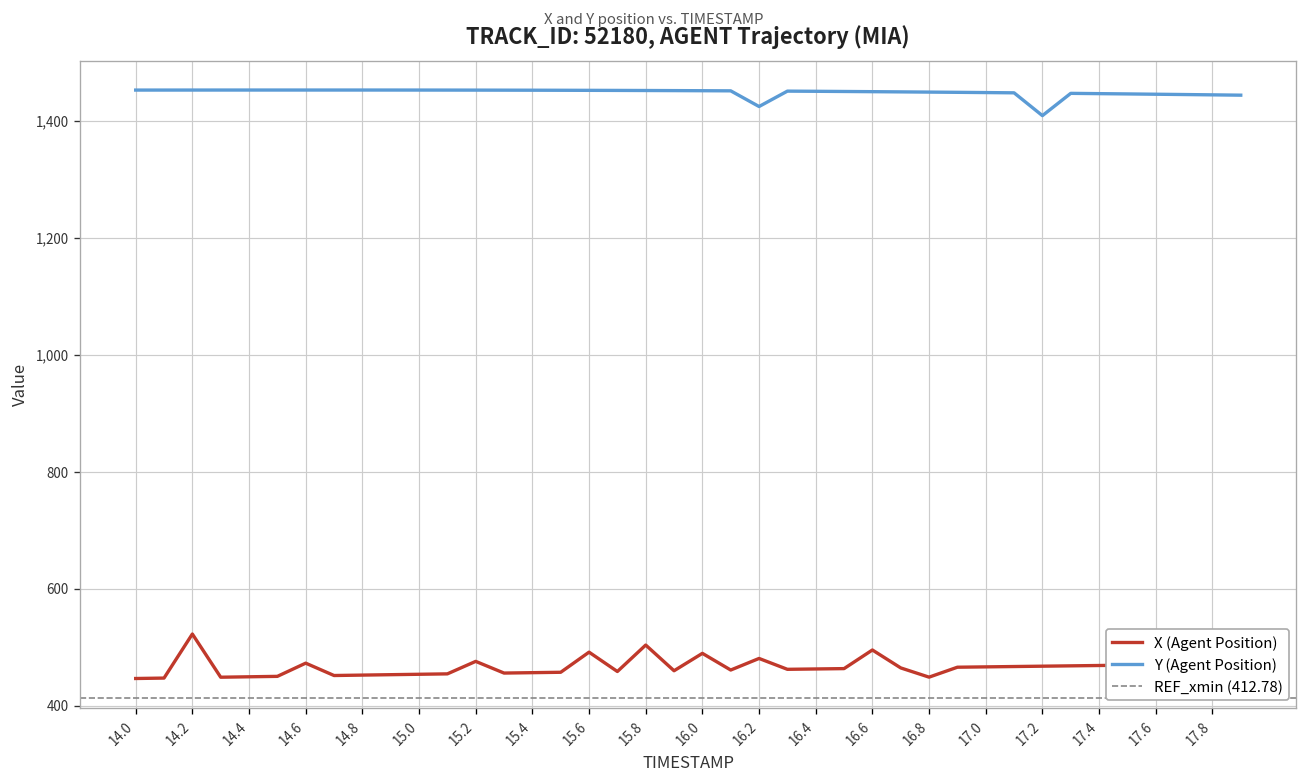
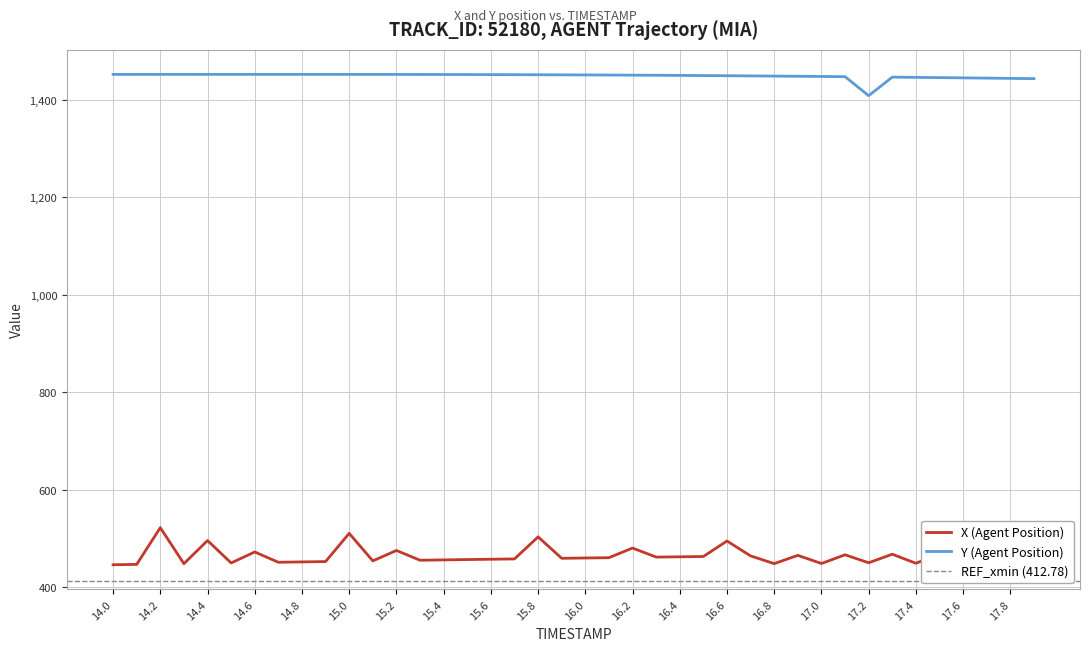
  {
    "X (Agent Position)": {
      "14.0": "450",
      "14.2": "520",
-     "14.4": "450",
+     "14.4": "500",
      "14.6": "470",
      "14.8": "450",
-     "15.0": "450",
+     "15.0": "510",
      "15.2": "480",
      "15.4": "460",
-     "15.6": "490",
+     "15.6": "460",
      "15.8": "500",
-     "16.0": "490",
+     "16.0": "460",
      "16.2": "480",
      "16.4": "460",
      "16.6": "490",
      "16.8": "450",
-     "17.0": "470",
-     "17.2": "470",
-     "17.4": "470"
+     "17.0": "450",
+     "17.2": "450",
+     "17.4": "450"
    },
    "Y (Agent Position)": {
      "14.0": "1,450",
      "14.2": "1,450",
      "14.4": "1,450",
      "14.6": "1,450",
      "14.8": "1,450",
      "15.0": "1,450",
      "15.2": "1,450",
      "15.4": "1,450",
      "15.6": "1,450",
      "15.8": "1,450",
      "16.0": "1,450",
-     "16.2": "1,420",
+     "16.2": "1,450",
      "16.4": "1,450",
      "16.6": "1,450",
      "16.8": "1,450",
      "17.0": "1,450",
      "17.2": "1,410",
      "17.4": "1,450",
      "17.6": "1,450",
      "17.8": "1,440"
    }
  }
